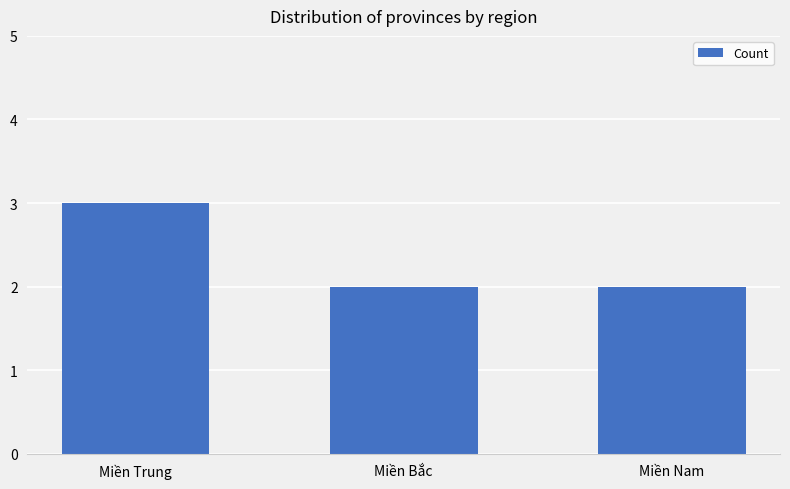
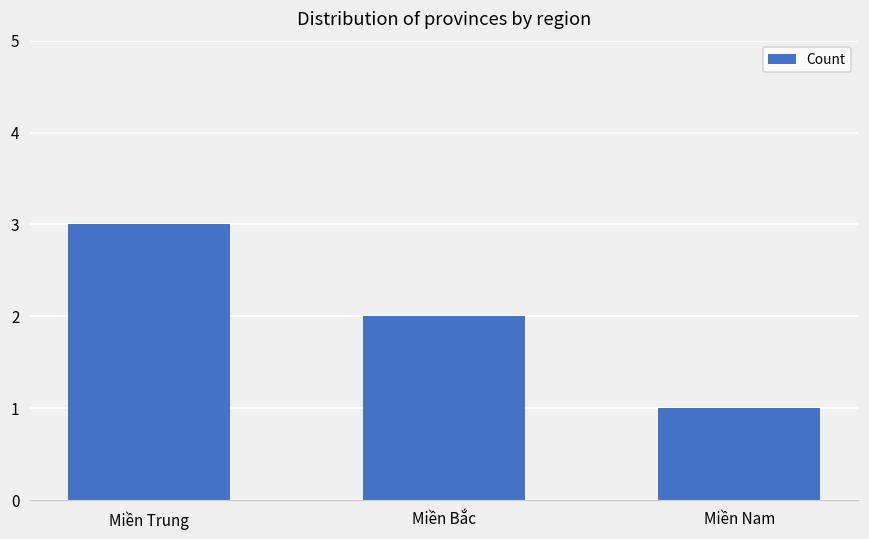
  {
    "Miền Trung": 3,
    "Miền Bắc": 2,
-   "Miền Nam": 2
+   "Miền Nam": 1
  }
